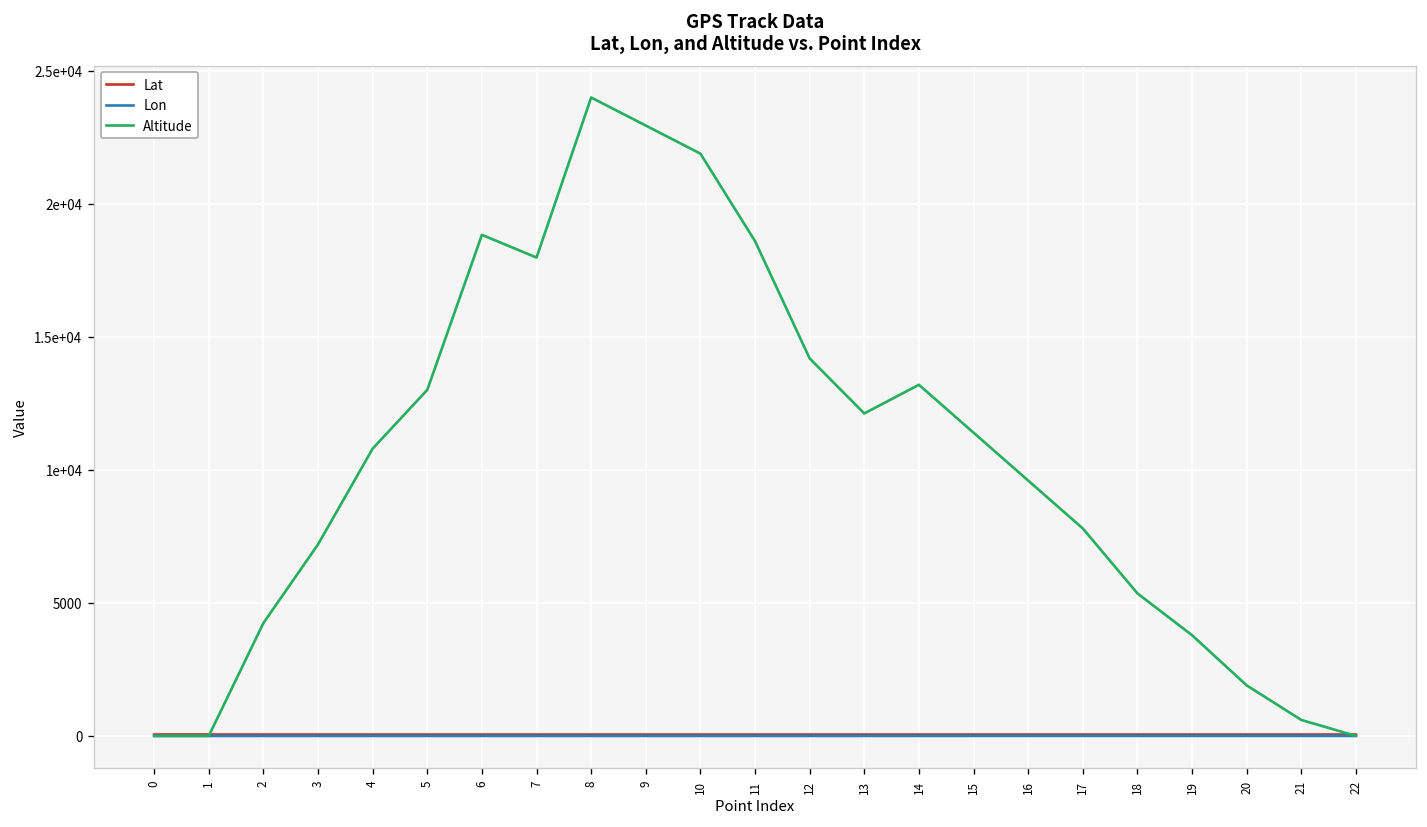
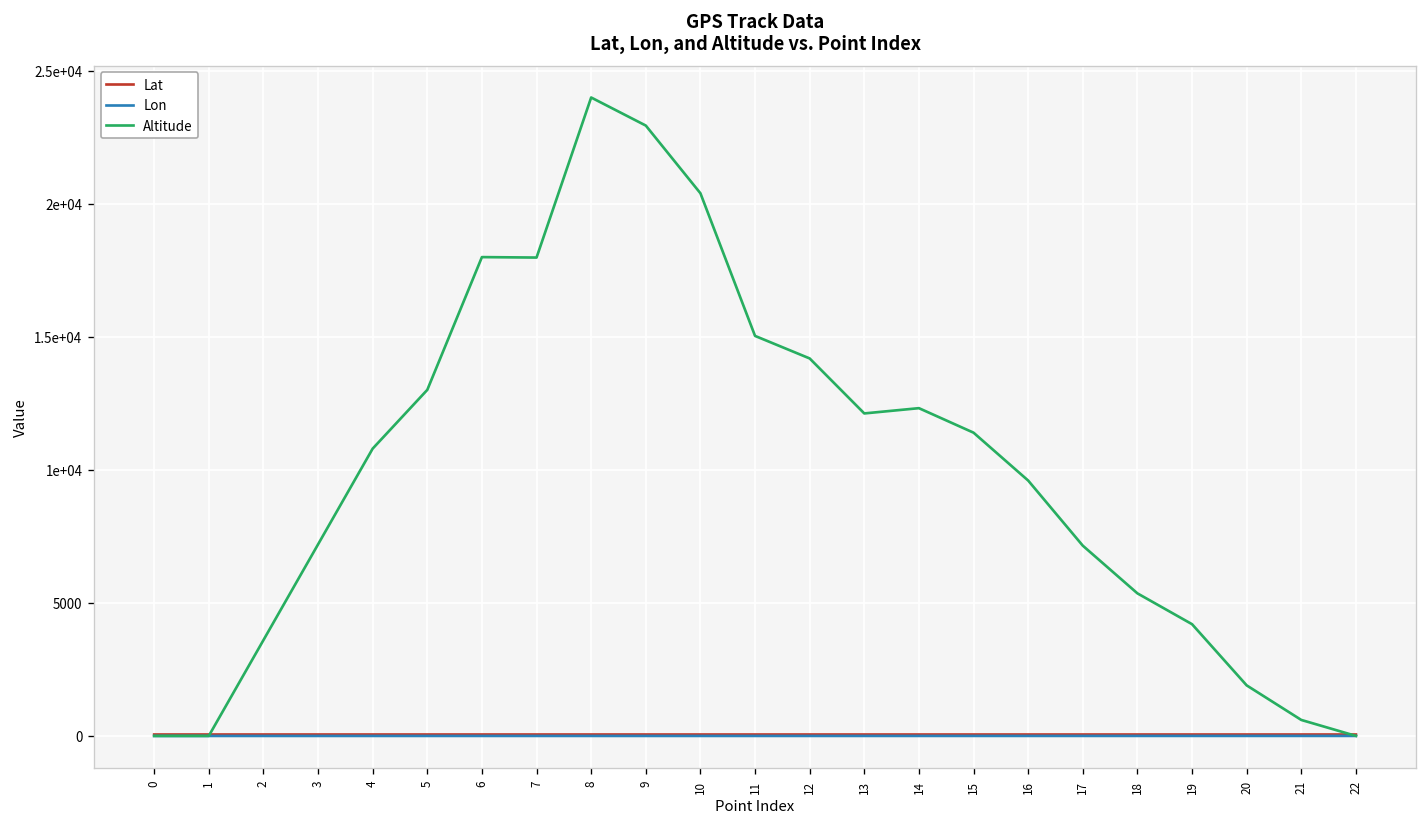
  {
    "Altitude": {
-     "2": 4200,
+     "2": 3600,
      "3": 7200,
      "4": 10800,
      "5": 13000,
-     "6": 18800,
+     "6": 18000,
      "7": 18000,
      "8": 24000,
      "9": 22900,
-     "10": 21900,
-     "11": 18600,
+     "10": 20400,
+     "11": 15000,
      "12": 14200,
      "13": 12100,
-     "14": 13200,
+     "14": 12300,
      "15": 11400,
      "16": 9600,
-     "17": 7800,
+     "17": 7200,
      "18": 5400,
-     "19": 3800,
+     "19": 4200,
      "20": 1900,
      "21": 600
    }
  }
